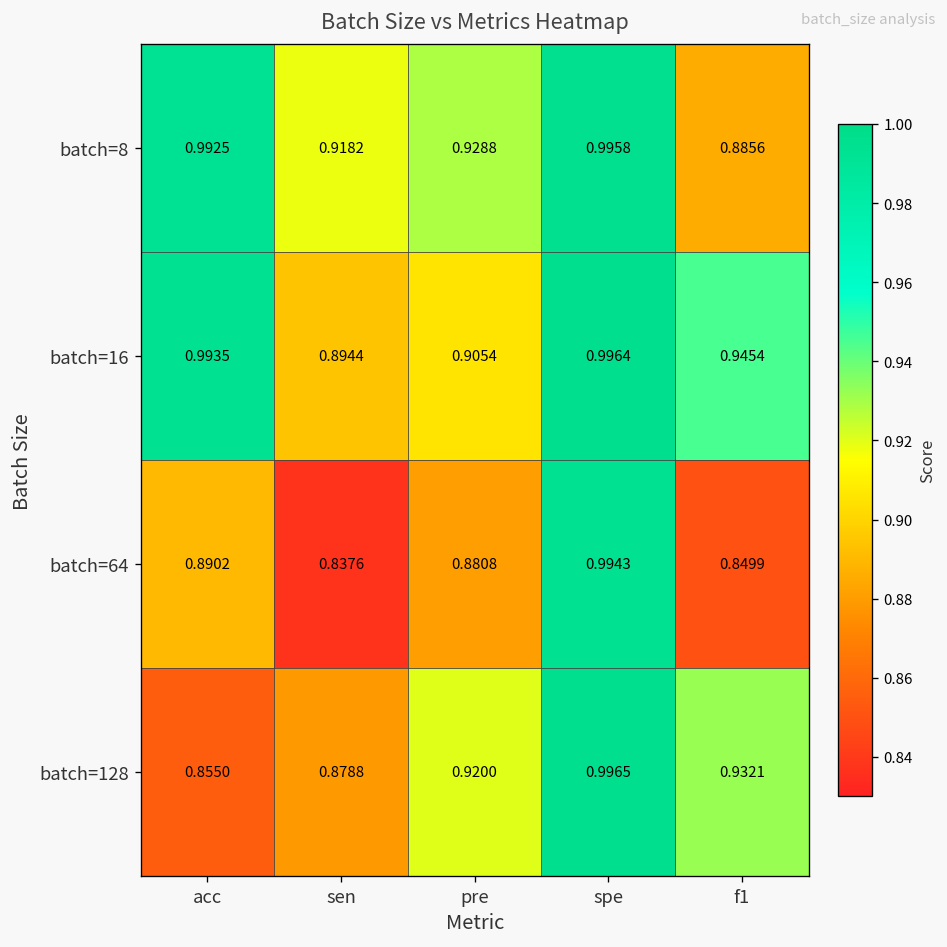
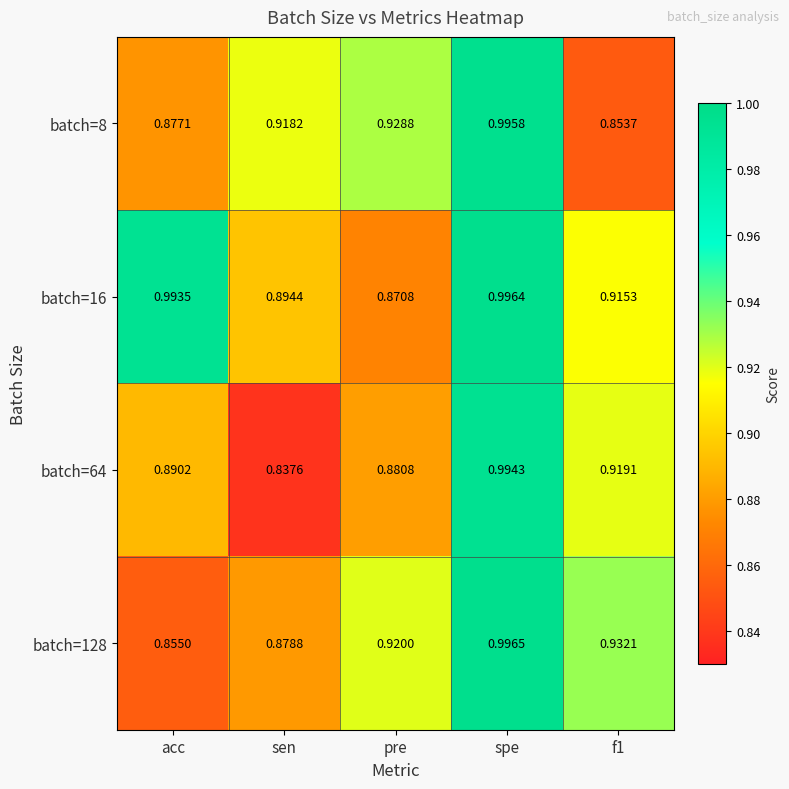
  {
    "batch=8": {
-     "acc": 0.9925,
+     "acc": 0.8771,
      "sen": 0.9182,
      "pre": 0.9288,
      "spe": 0.9958,
-     "f1": 0.8856
+     "f1": 0.8537
    },
    "batch=16": {
      "acc": 0.9935,
      "sen": 0.8944,
-     "pre": 0.9054,
+     "pre": 0.8708,
      "spe": 0.9964,
-     "f1": 0.9454
+     "f1": 0.9153
    },
    "batch=64": {
      "acc": 0.8902,
      "sen": 0.8376,
      "pre": 0.8808,
      "spe": 0.9943,
-     "f1": 0.8499
+     "f1": 0.9191
    },
    "batch=128": {
      "acc": 0.8550,
      "sen": 0.8788,
      "pre": 0.9200,
      "spe": 0.9965,
      "f1": 0.9321
    }
  }
